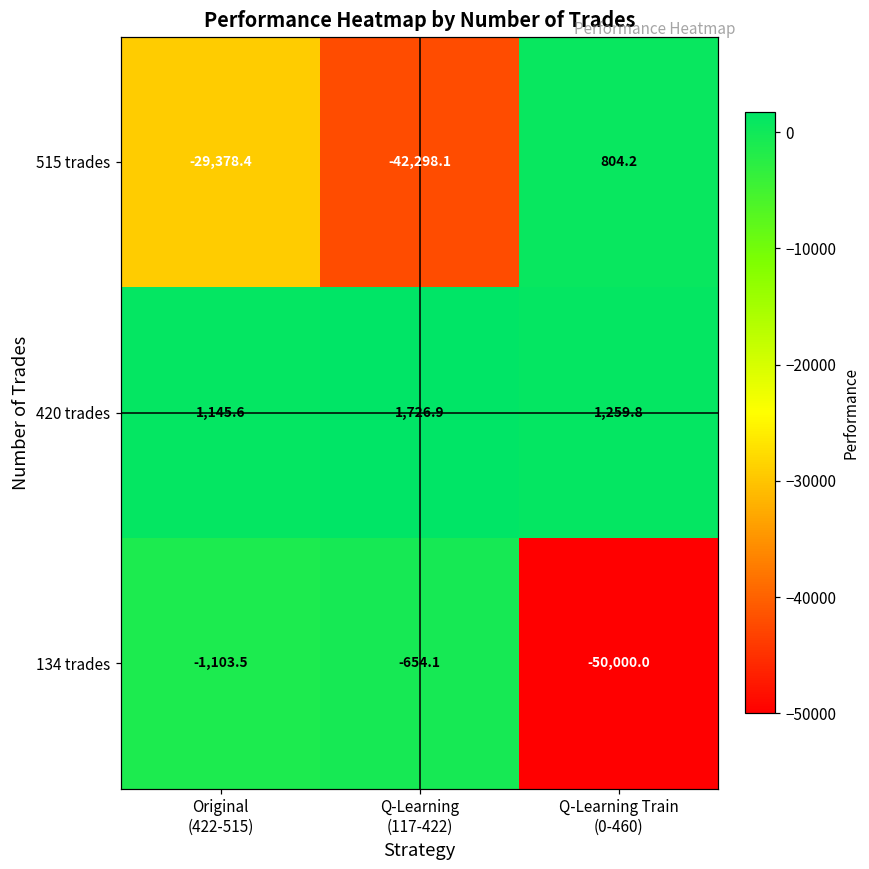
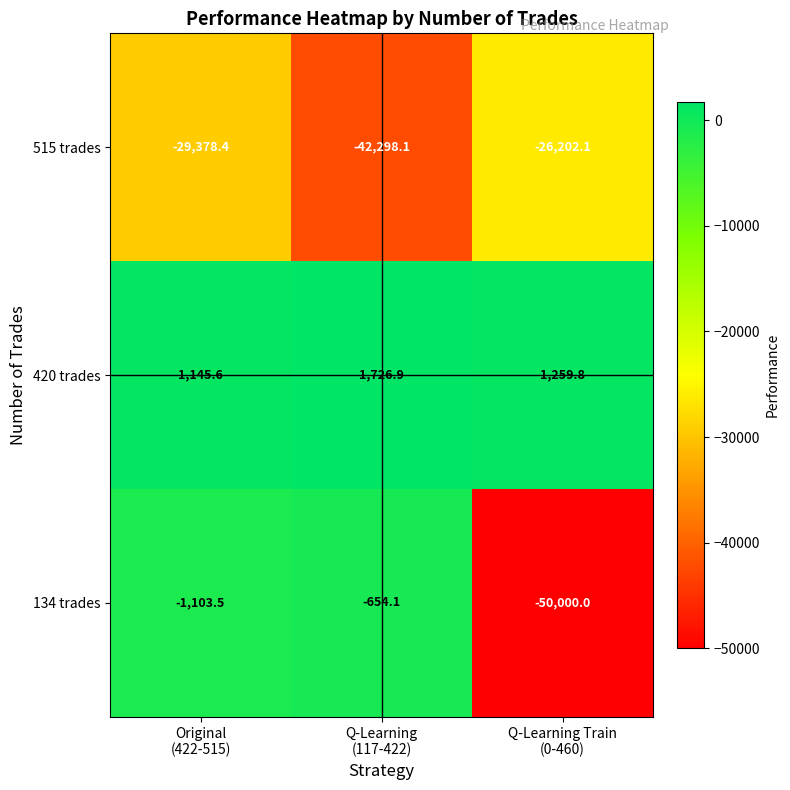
  {
    "515 trades": {
      "Original (422-515)": "-29,378.4",
      "Q-Learning (117-422)": "-42,298.1",
-     "Q-Learning Train (0-460)": "804.2"
+     "Q-Learning Train (0-460)": "-26,202.1"
    },
    "420 trades": {
      "Original (422-515)": "1,145.6",
      "Q-Learning (117-422)": "1,726.9",
      "Q-Learning Train (0-460)": "1,259.8"
    },
    "134 trades": {
      "Original (422-515)": "-1,103.5",
      "Q-Learning (117-422)": "-654.1",
      "Q-Learning Train (0-460)": "-50,000.0"
    }
  }
